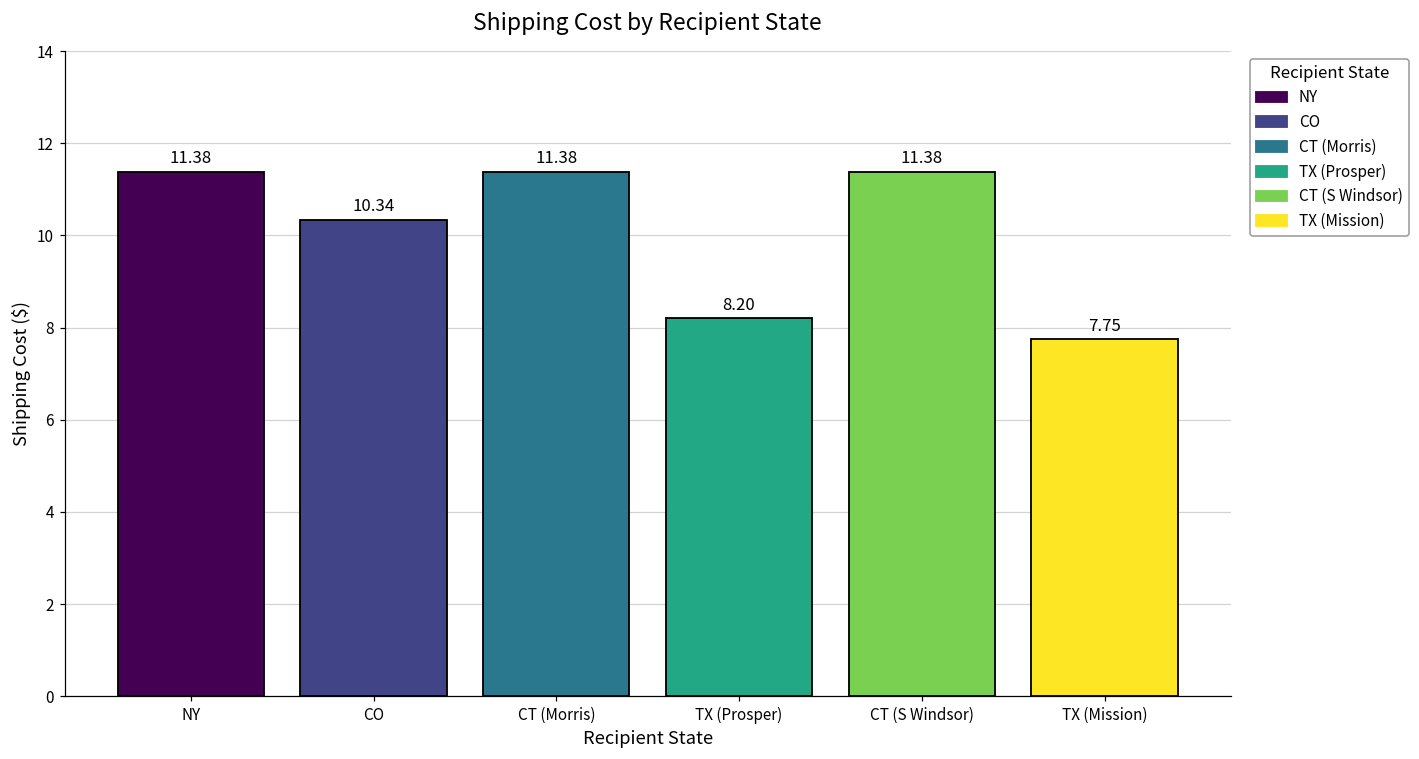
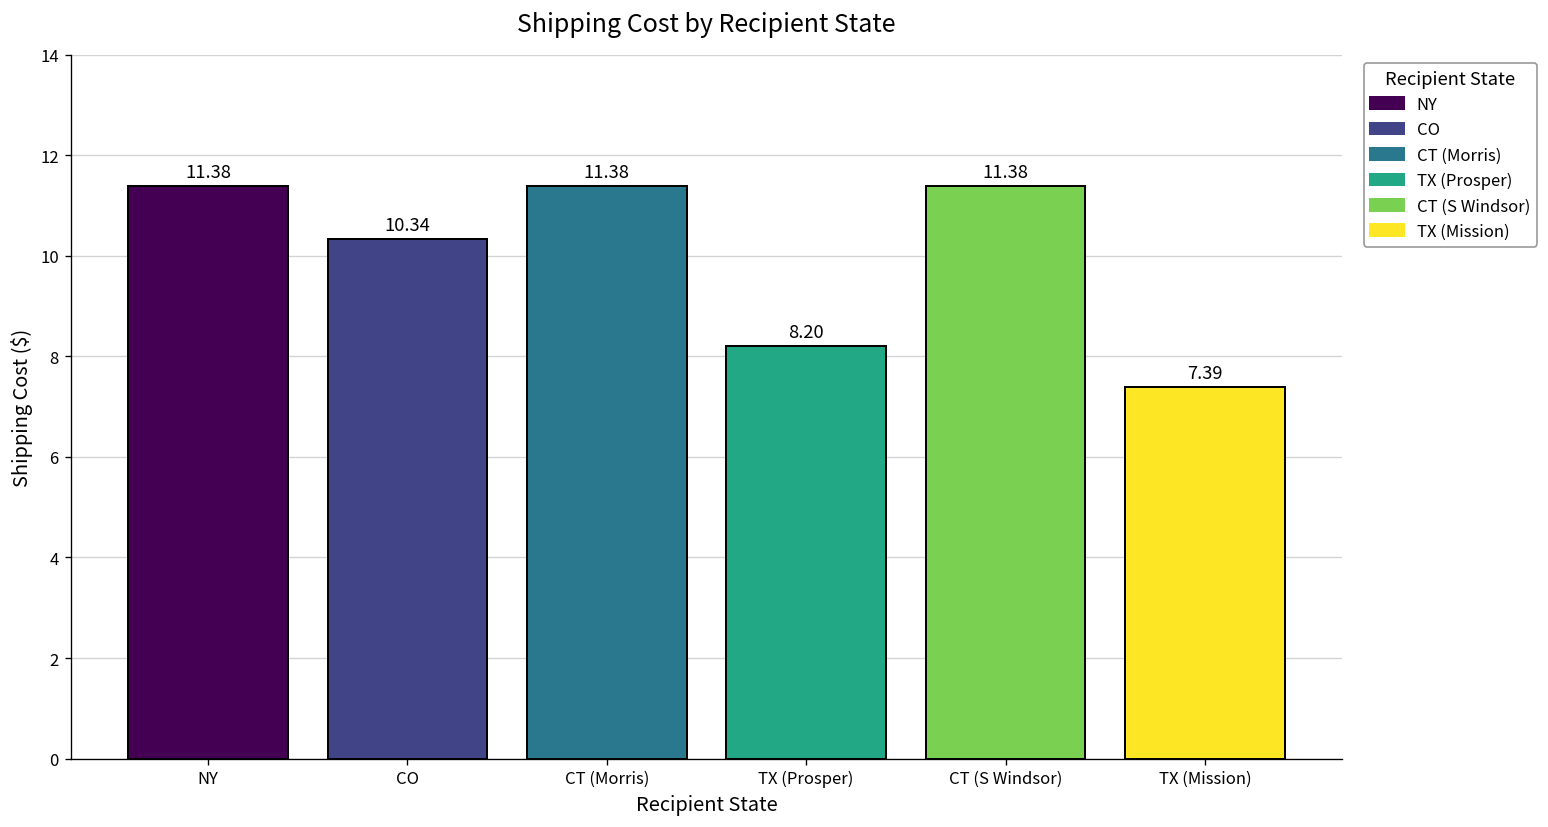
  {
    "NY": 11.38,
    "CO": 10.34,
    "CT (Morris)": 11.38,
    "TX (Prosper)": 8.20,
    "CT (S Windsor)": 11.38,
-   "TX (Mission)": 7.75
+   "TX (Mission)": 7.39
  }
